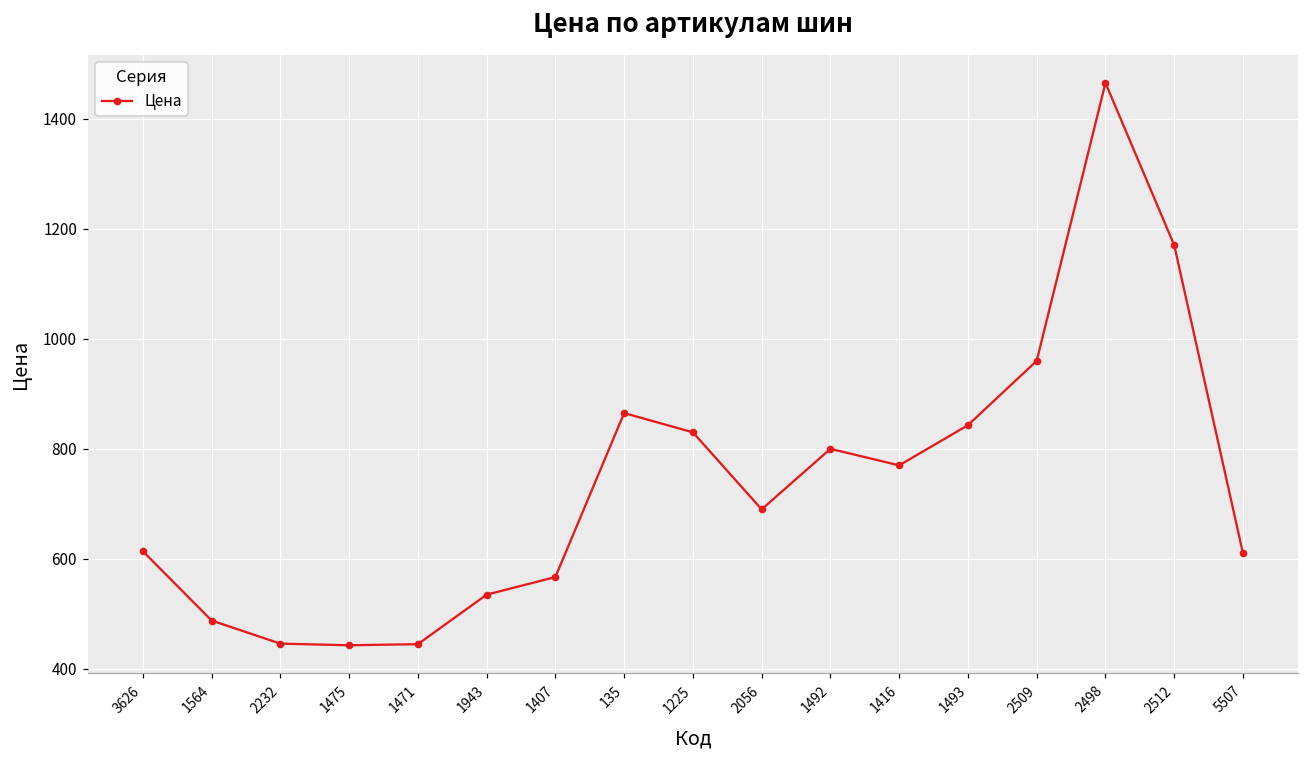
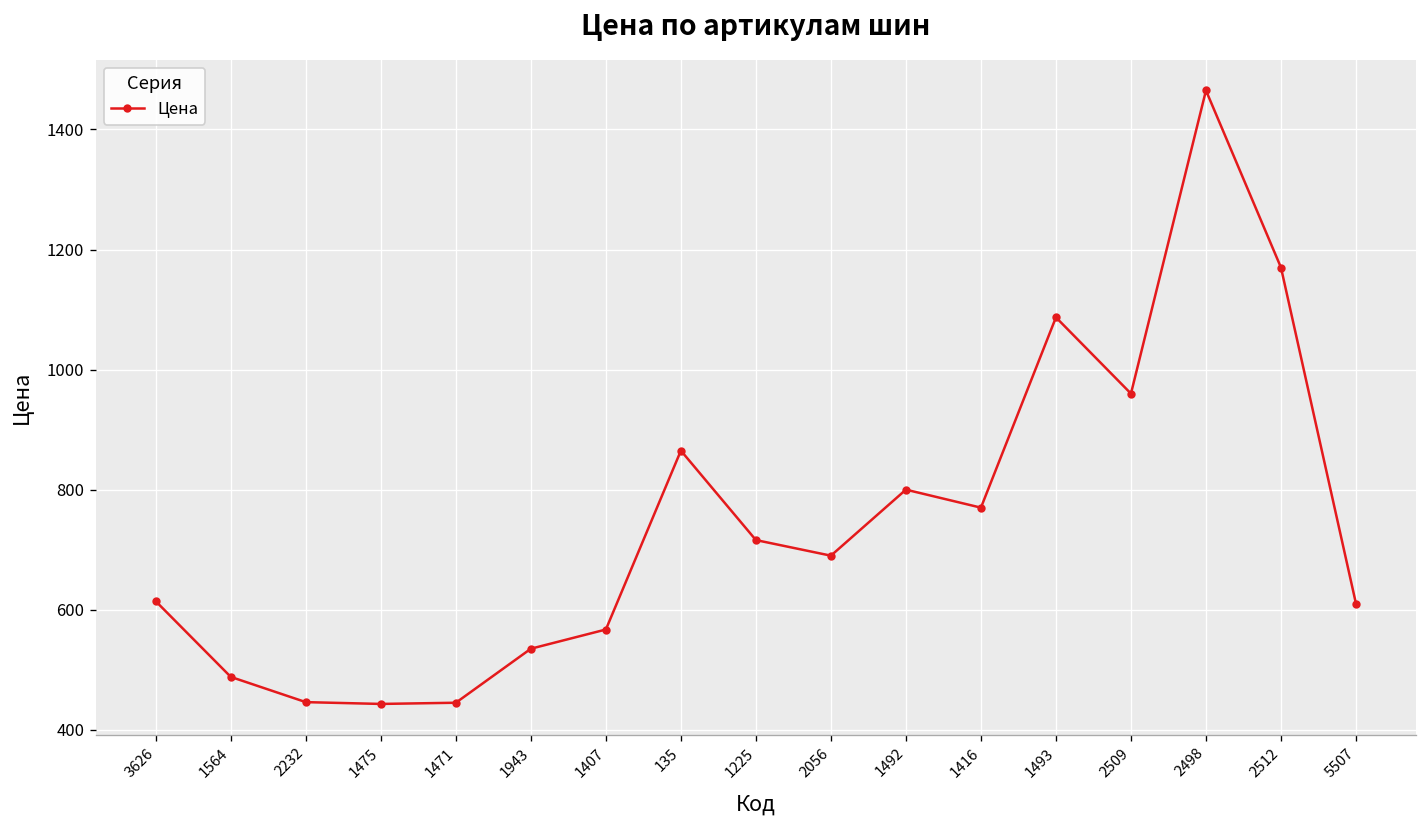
  {
    "3626": 610,
    "1564": 490,
    "2232": 450,
    "1475": 440,
    "1471": 450,
    "1943": 540,
    "1407": 570,
    "135": 870,
-   "1225": 830,
+   "1225": 720,
    "2056": 690,
    "1492": 800,
    "1416": 770,
-   "1493": 840,
+   "1493": 1090,
    "2509": 960,
    "2498": 1470,
    "2512": 1170,
    "5507": 610
  }
